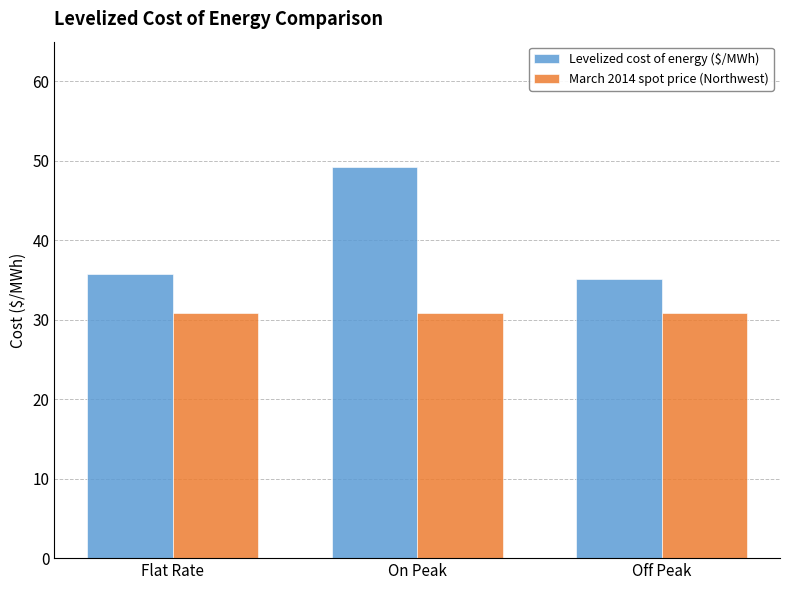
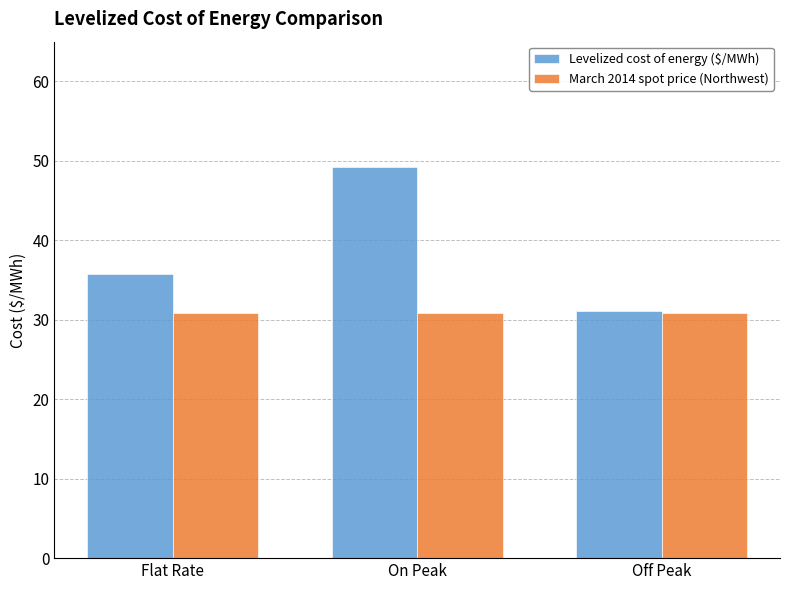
  {
    "Levelized cost of energy ($/MWh)": {
      "Flat Rate": 36,
      "On Peak": 49,
-     "Off Peak": 35
+     "Off Peak": 31
    },
    "March 2014 spot price (Northwest)": {
      "Flat Rate": 31,
      "On Peak": 31,
      "Off Peak": 31
    }
  }
